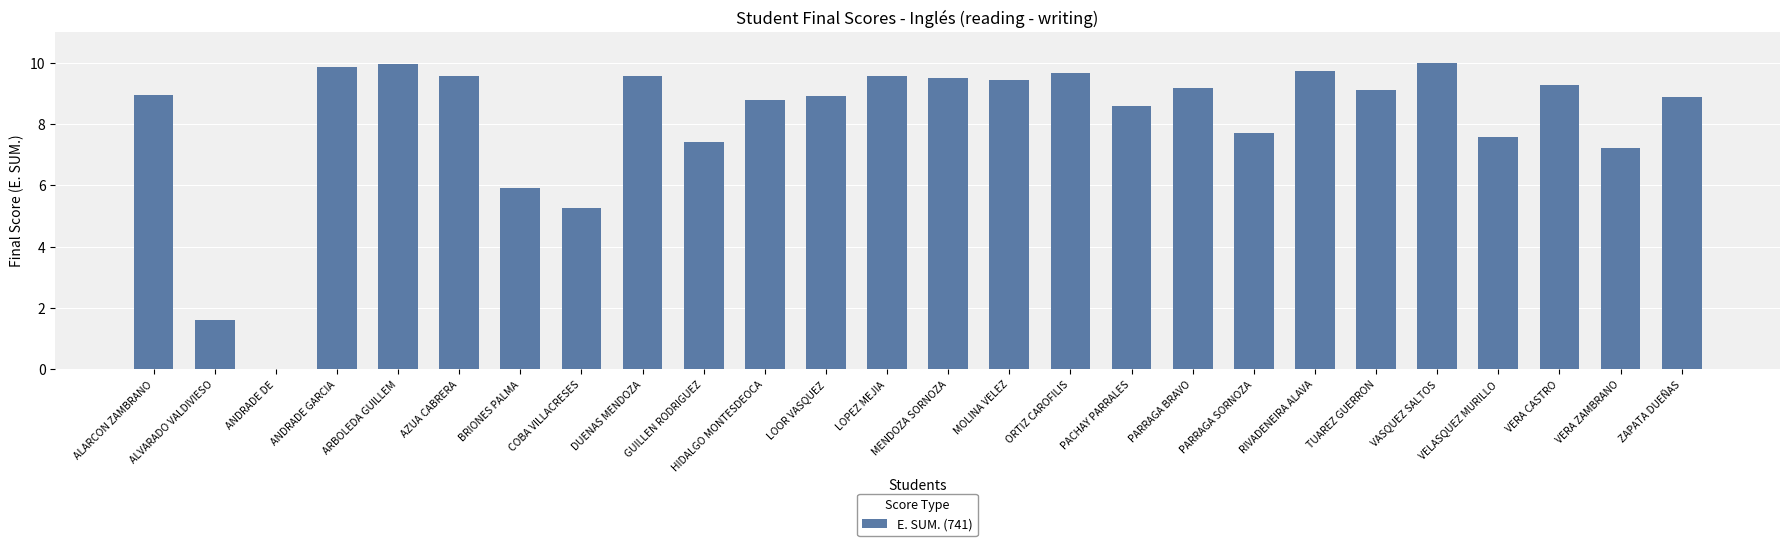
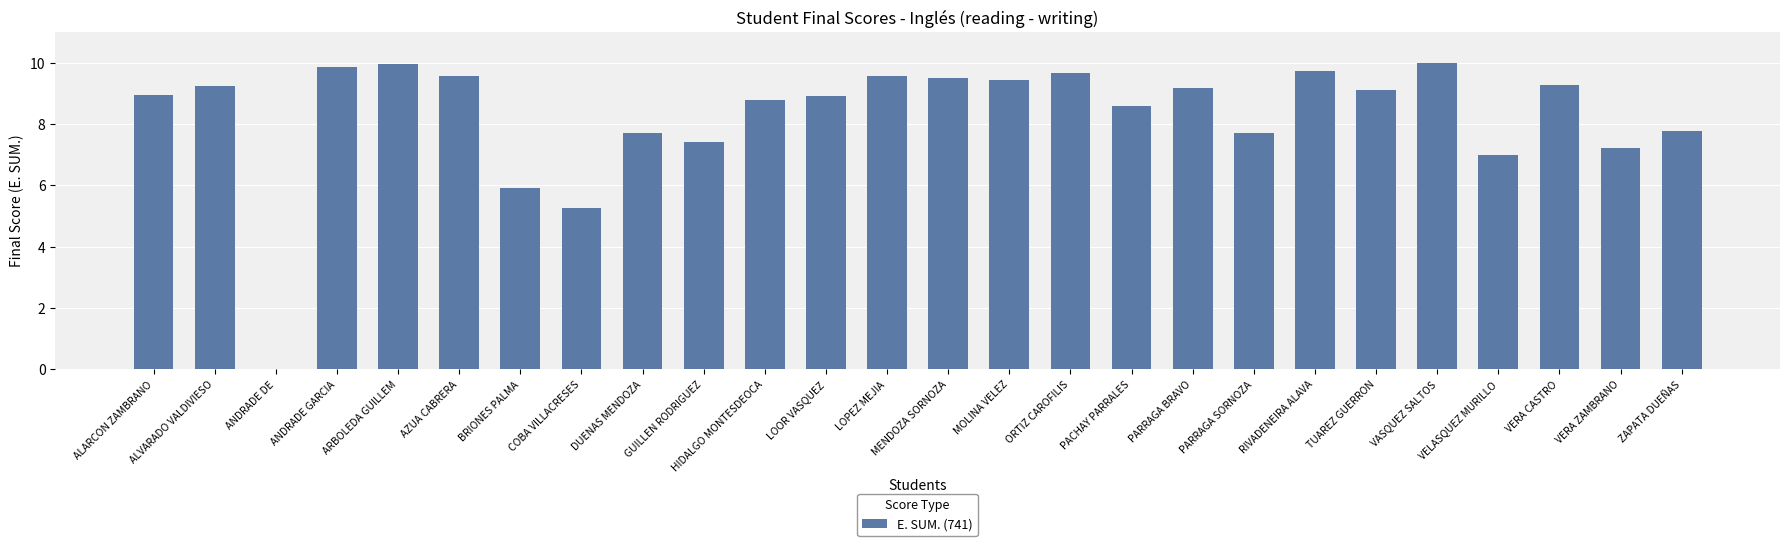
  {
    "ALARCON ZAMBRANO": 9.0,
-   "ALVARADO VALDIVIESO": 1.6,
+   "ALVARADO VALDIVIESO": 9.3,
    "ANDRADE DE": 0.0,
    "ANDRADE GARCIA": 9.9,
    "ARBOLEDA GUILLEM": 10.0,
    "AZUA CABRERA": 9.6,
    "BRIONES PALMA": 5.9,
    "COBA VILLACRESES": 5.3,
-   "DUENAS MENDOZA": 9.6,
+   "DUENAS MENDOZA": 7.7,
    "GUILLEN RODRIGUEZ": 7.4,
    "HIDALGO MONTESDEOCA": 8.8,
    "LOOR VASQUEZ": 8.9,
    "LOPEZ MEJIA": 9.6,
    "MENDOZA SORNOZA": 9.5,
    "MOLINA VELEZ": 9.4,
    "ORTIZ CAROFILIS": 9.7,
    "PACHAY PARRALES": 8.6,
    "PARRAGA BRAVO": 9.2,
    "PARRAGA SORNOZA": 7.7,
    "RIVADENEIRA ALAVA": 9.7,
    "TUAREZ GUERRON": 9.1,
    "VASQUEZ SALTOS": 10.0,
-   "VELASQUEZ MURILLO": 7.6,
+   "VELASQUEZ MURILLO": 7.0,
    "VERA CASTRO": 9.3,
    "VERA ZAMBRANO": 7.2,
-   "ZAPATA DUEÑAS": 8.9
+   "ZAPATA DUEÑAS": 7.8
  }
